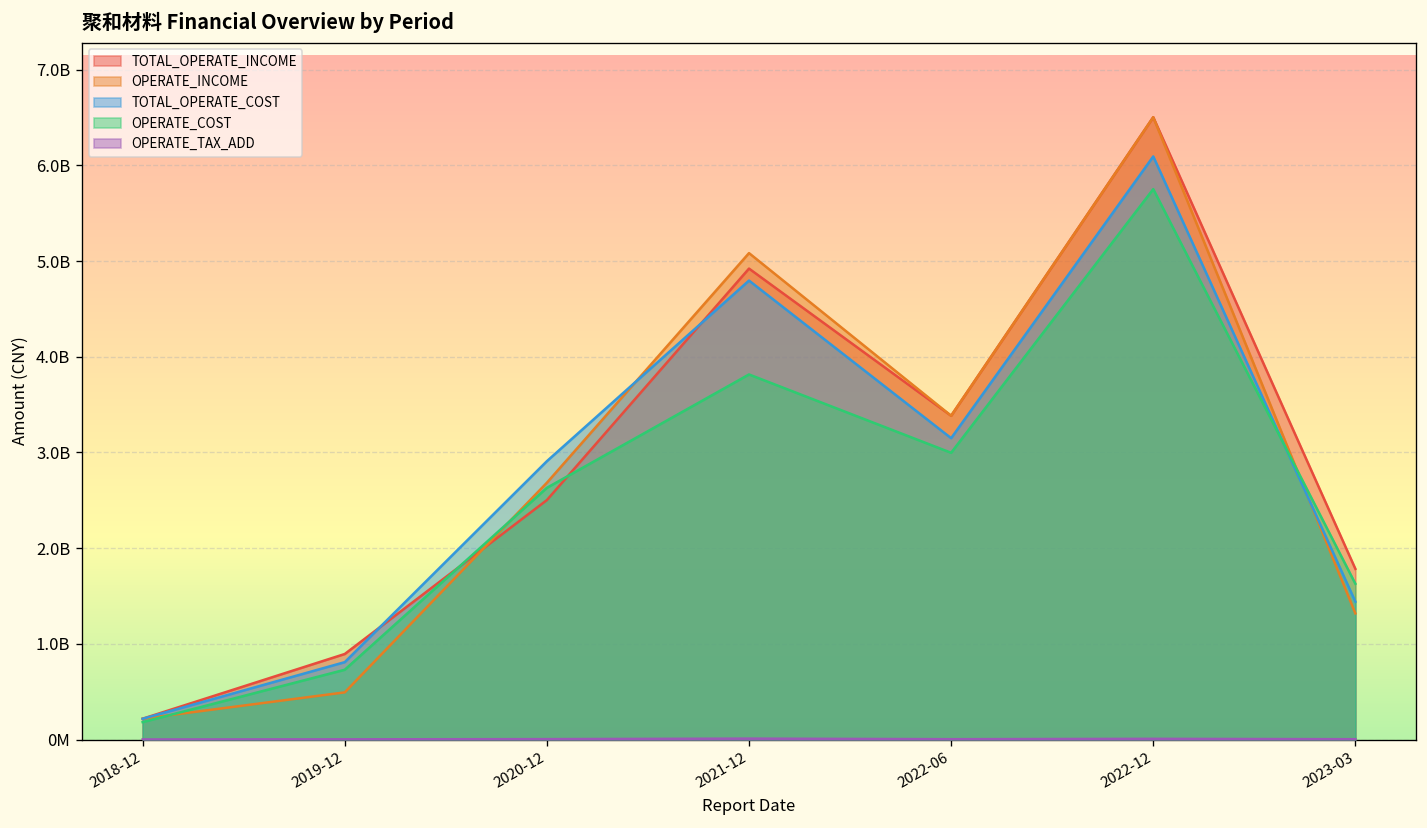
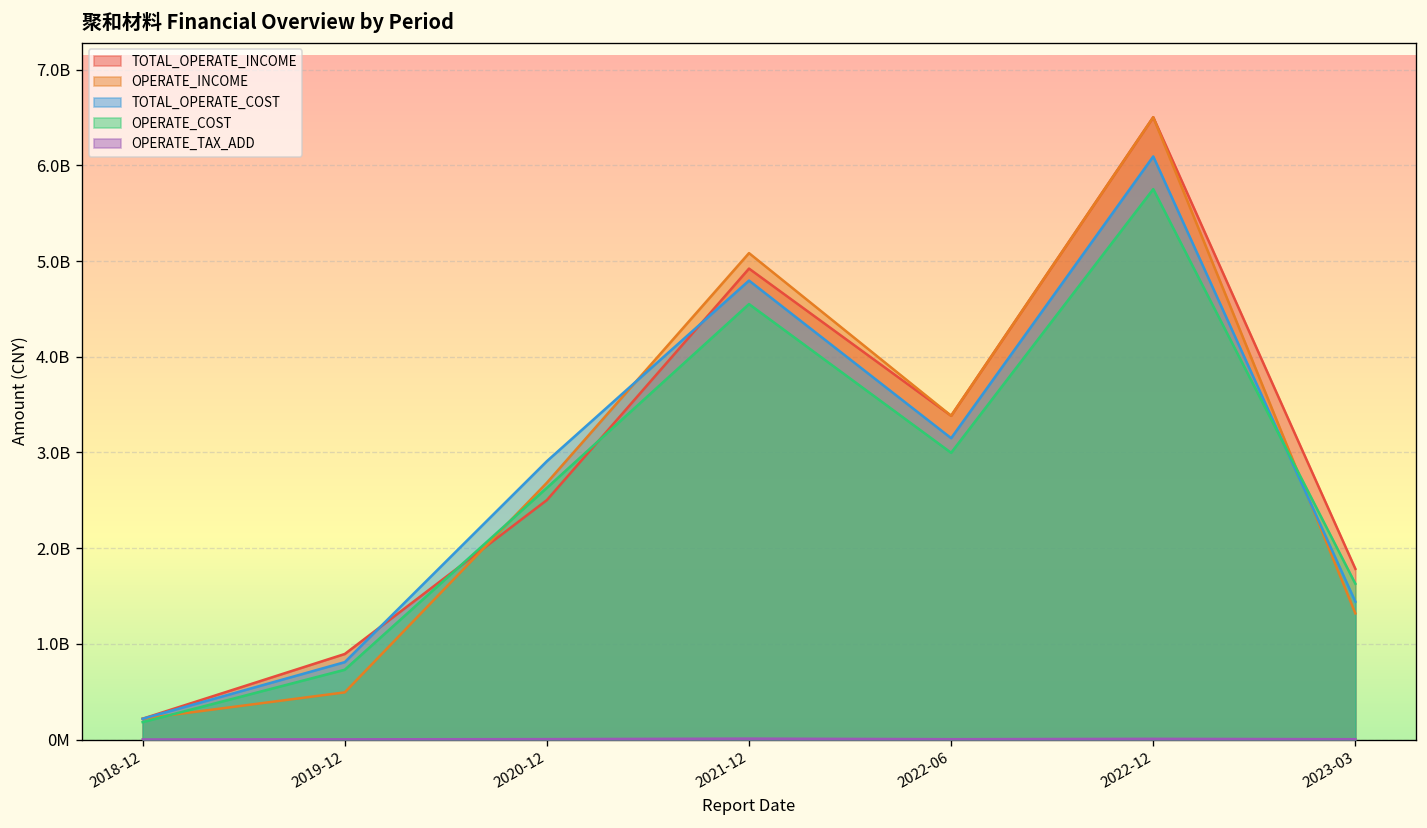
  {
    "TOTAL_OPERATE_COST": {
      "2019-12": 800000000,
      "2020-12": 2900000000,
      "2021-12": 4800000000,
      "2022-06": 3100000000,
      "2022-12": 6100000000,
      "2023-03": 1400000000
    },
    "OPERATE_COST": {
      "2018-12": 200000000,
      "2019-12": 700000000,
      "2020-12": 2600000000,
-     "2021-12": 3800000000,
+     "2021-12": 4600000000,
      "2022-06": 3000000000,
      "2022-12": 5800000000,
      "2023-03": 1600000000
    },
    "OPERATE_TAX_ADD": {
      "2018-12": 0,
      "2019-12": 0,
      "2020-12": 0,
      "2021-12": 0,
      "2022-06": 0,
      "2022-12": 0,
      "2023-03": 0
    }
  }
